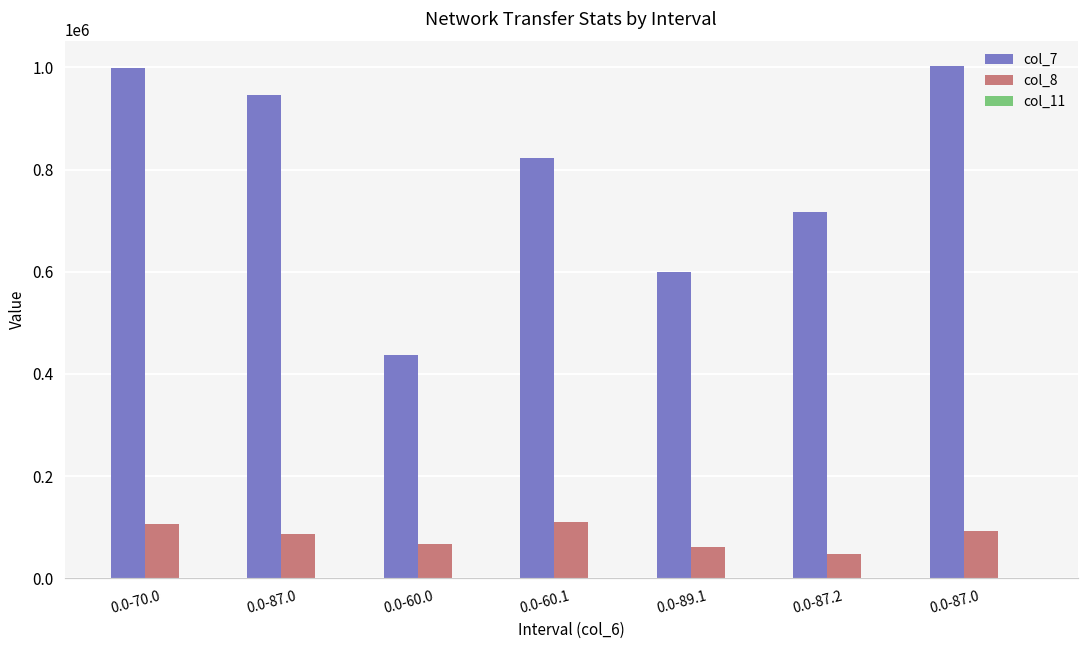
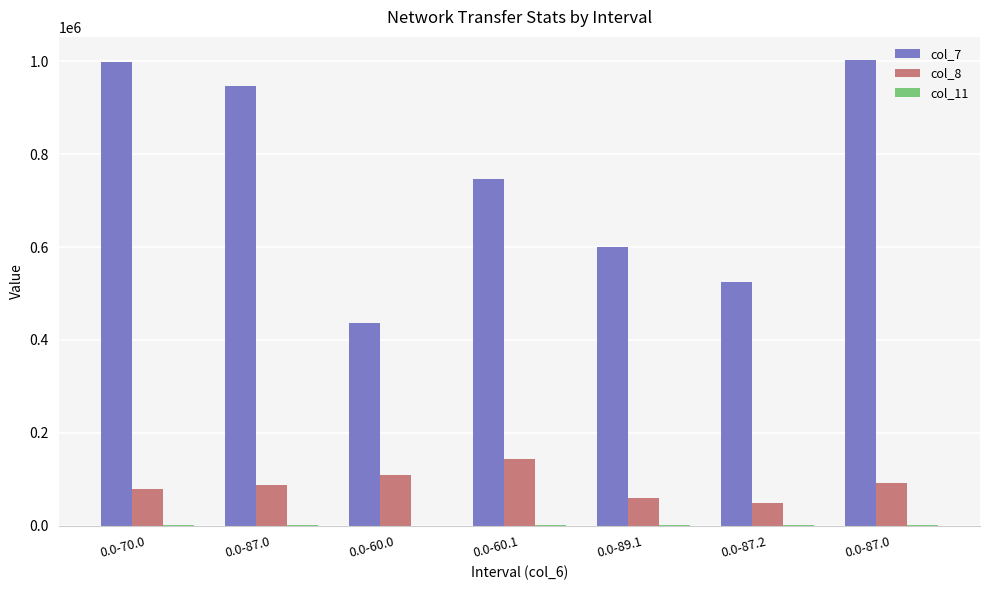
  {
    "col_7": {
      "0.0-70.0": 1000000,
      "0.0-60.0": 440000,
-     "0.0-60.1": 820000,
+     "0.0-60.1": 750000,
      "0.0-89.1": 600000,
-     "0.0-87.2": 720000
+     "0.0-87.2": 520000
    },
    "col_8": {
-     "0.0-70.0": 110000,
-     "0.0-60.0": 70000,
-     "0.0-60.1": 110000,
+     "0.0-70.0": 80000,
+     "0.0-60.0": 110000,
+     "0.0-60.1": 140000,
      "0.0-89.1": 60000,
      "0.0-87.2": 50000
    }
  }
